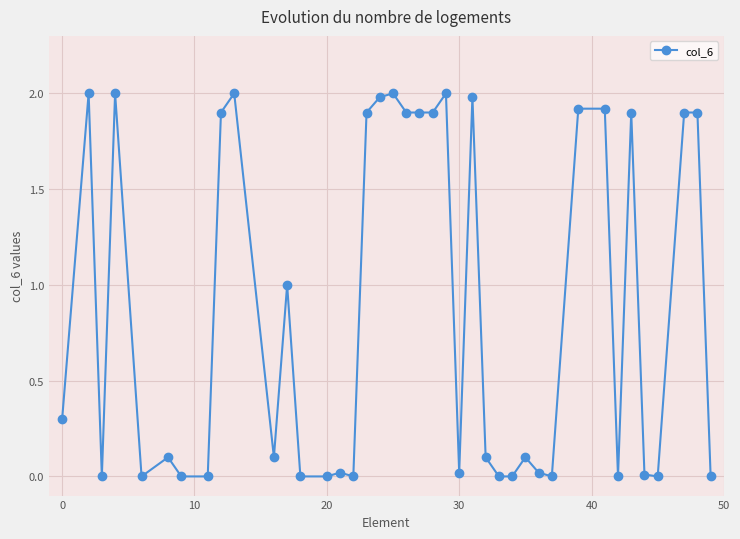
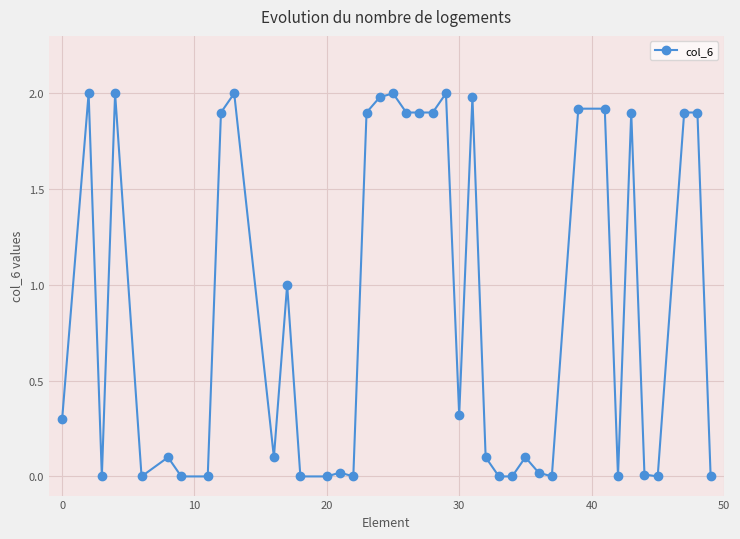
  {
    "0": 0.30,
    "20": 0.00,
-   "30": 0.02
+   "30": 0.32
  }
